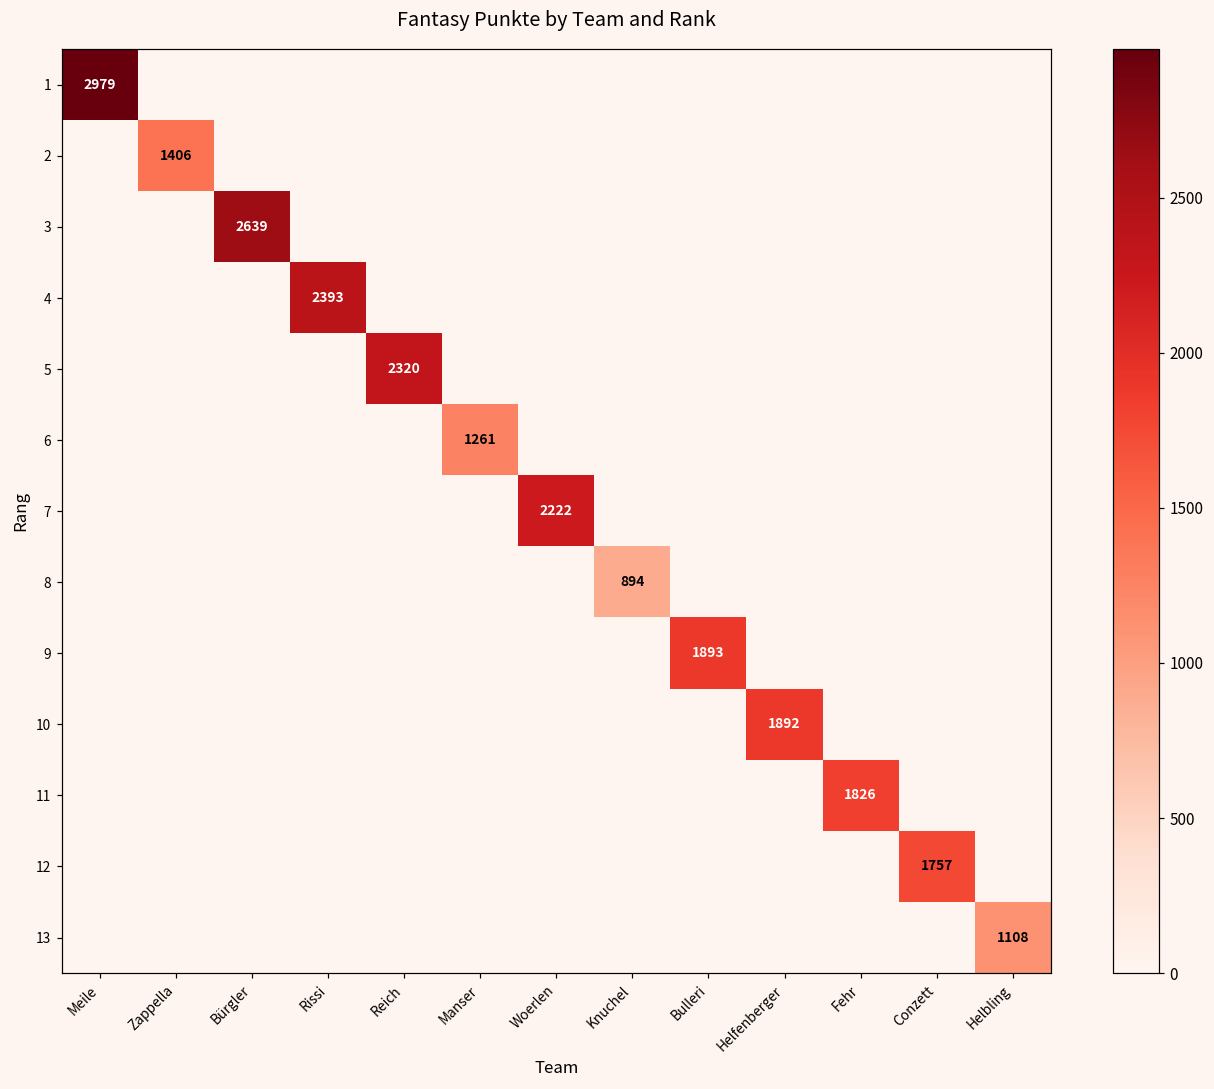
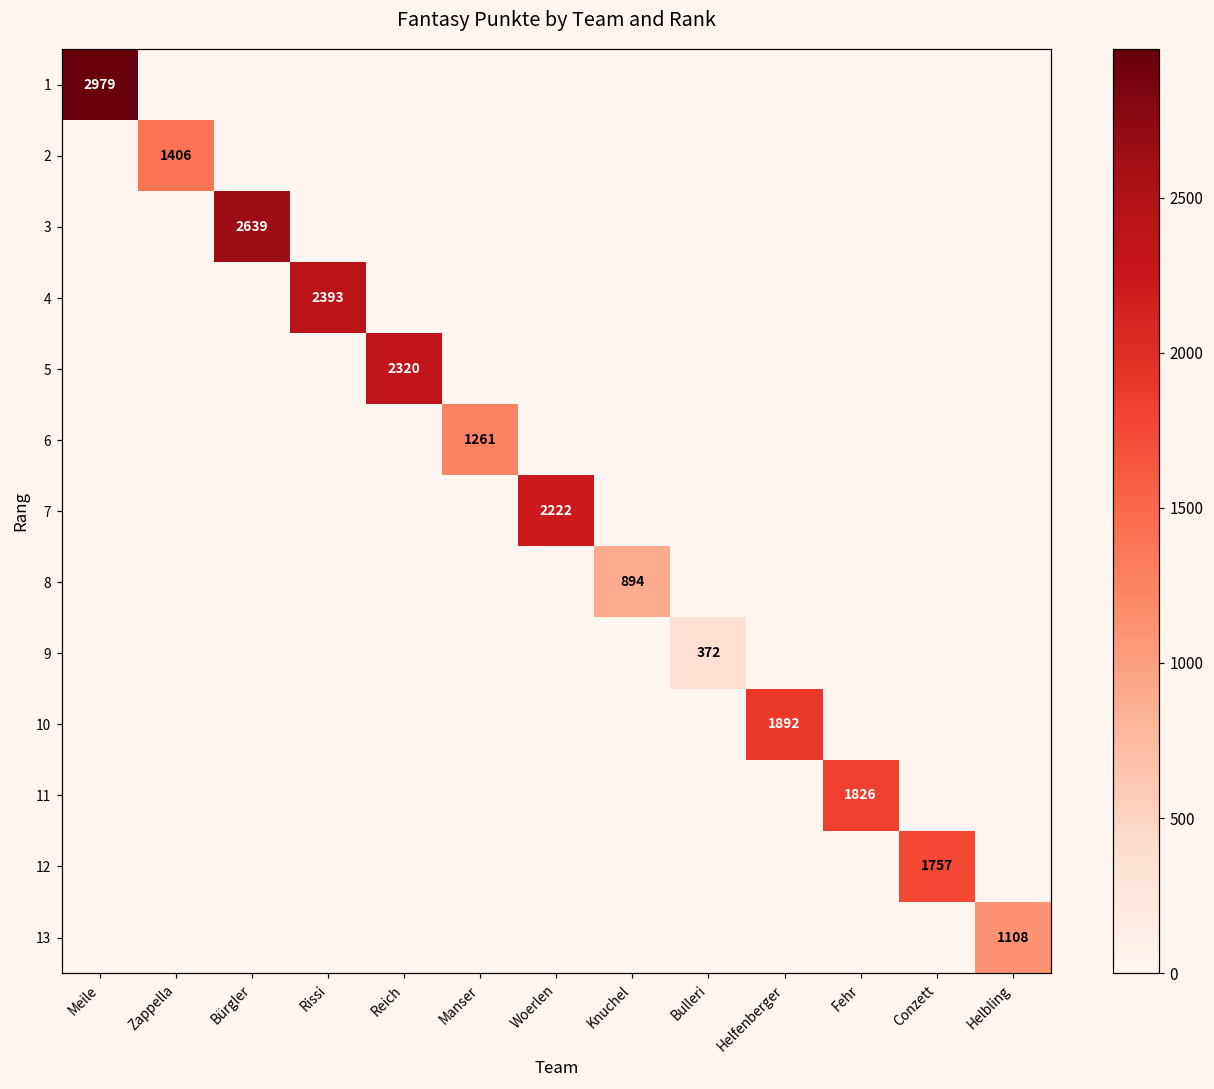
  {
    "1": {
      "Meile": 2979
    },
    "2": {
      "Zappella": 1406
    },
    "3": {
      "Bürgler": 2639
    },
    "4": {
      "Rissi": 2393
    },
    "5": {
      "Reich": 2320
    },
    "6": {
      "Manser": 1261
    },
    "7": {
      "Woerlen": 2222
    },
    "8": {
      "Knuchel": 894
    },
    "9": {
-     "Bulleri": 1893
+     "Bulleri": 372
    },
    "10": {
      "Helfenberger": 1892
    },
    "11": {
      "Fehr": 1826
    },
    "12": {
      "Conzett": 1757
    },
    "13": {
      "Helbling": 1108
    }
  }
